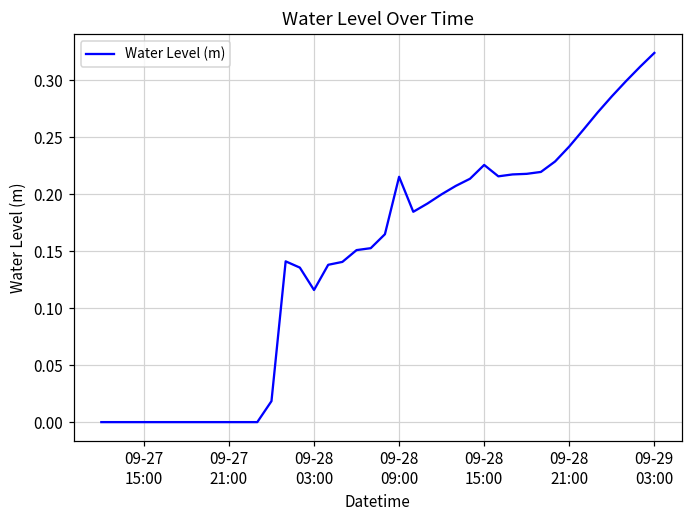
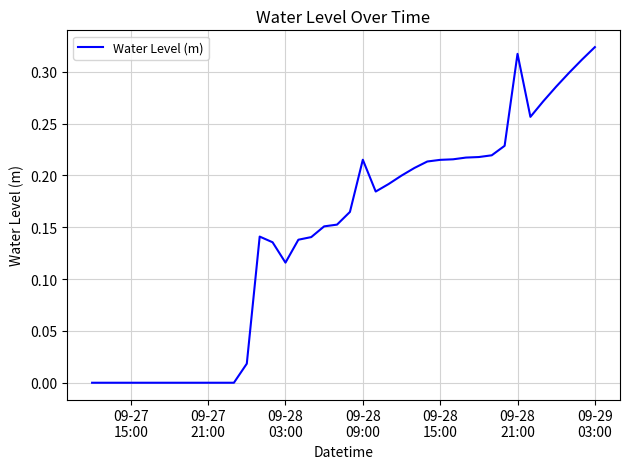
  {
    "09-27 15:00": 0.000,
    "09-27 21:00": 0.000,
    "09-28 03:00": 0.116,
    "09-28 09:00": 0.215,
-   "09-28 15:00": 0.226,
-   "09-28 21:00": 0.242,
+   "09-28 15:00": 0.215,
+   "09-28 21:00": 0.317,
    "09-29 03:00": 0.324
  }
